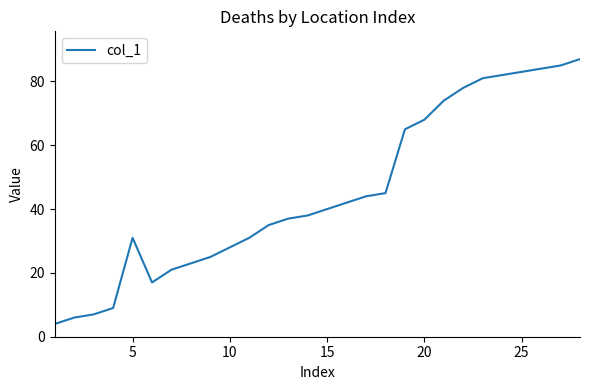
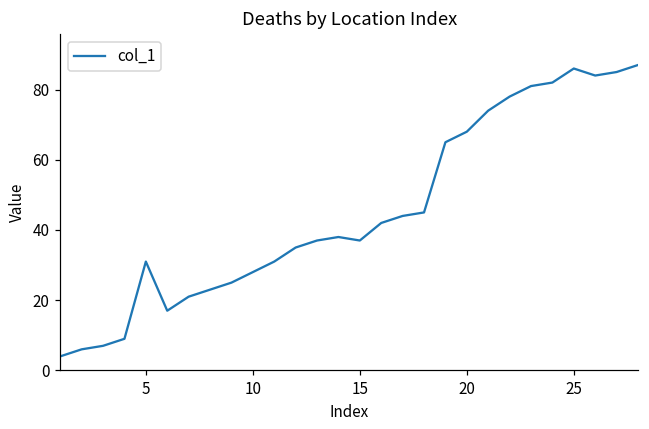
  {
    "5": 31,
    "10": 28,
-   "15": 40,
+   "15": 37,
    "20": 68,
-   "25": 83
+   "25": 86
  }
